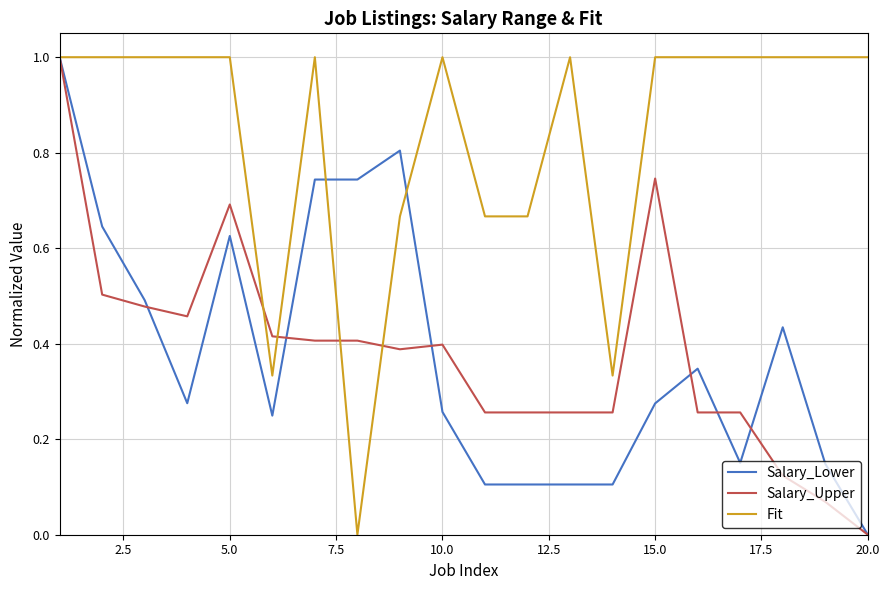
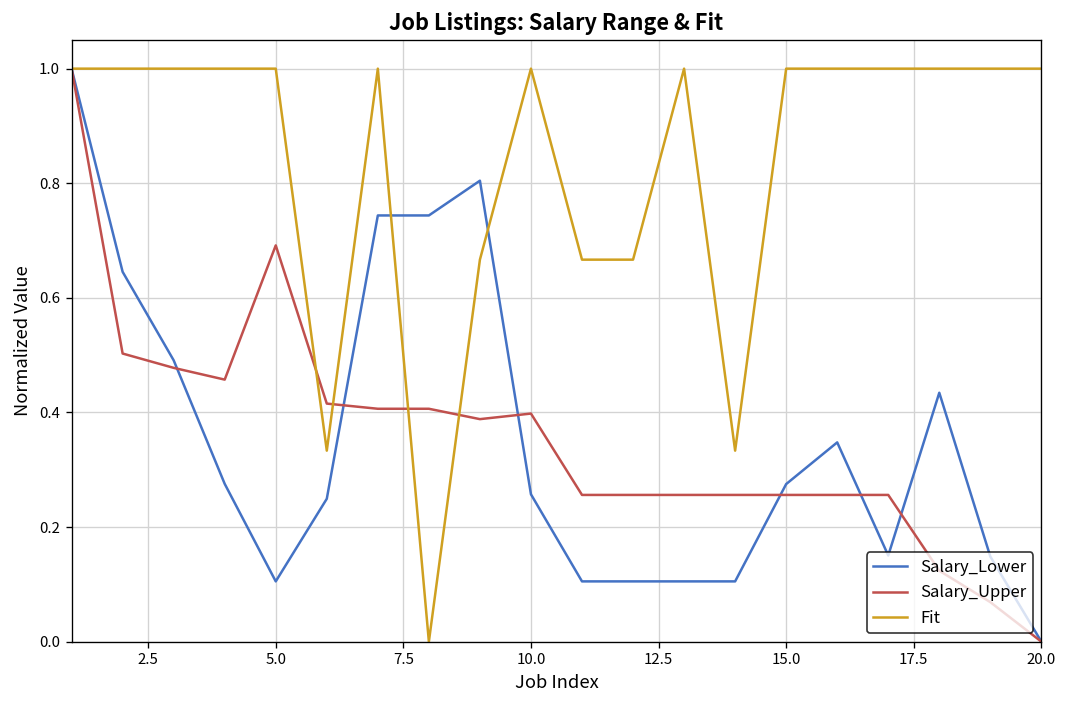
  {
    "Salary_Lower": {
-     "5.0": 0.63,
+     "5.0": 0.11,
      "10.0": 0.26,
      "15.0": 0.28
    },
    "Salary_Upper": {
      "5.0": 0.69,
      "10.0": 0.40,
-     "15.0": 0.75
+     "15.0": 0.26
    },
    "Fit": {
      "5.0": 1.00,
      "10.0": 1.00,
      "15.0": 1.00,
      "20.0": 1.00
    }
  }
